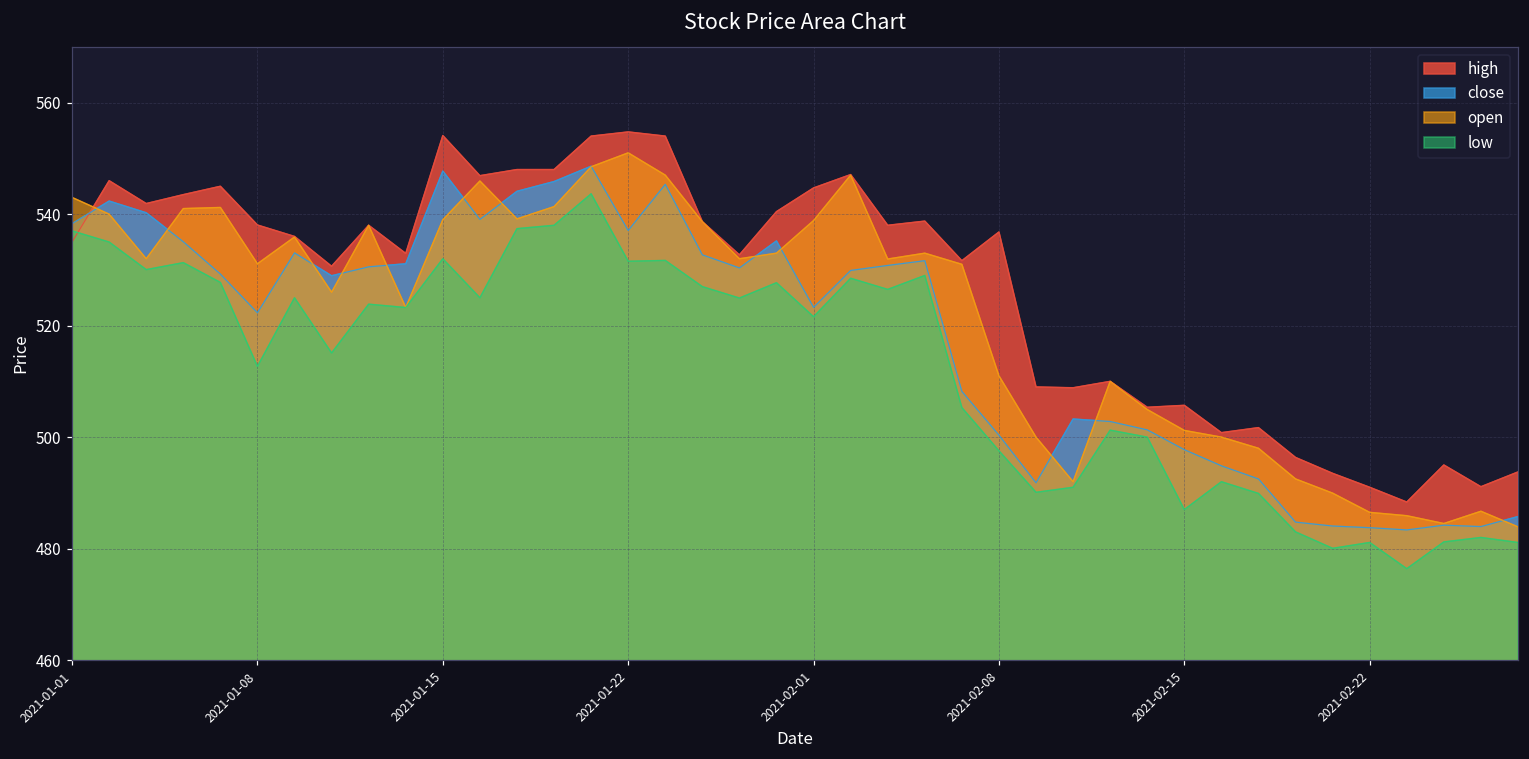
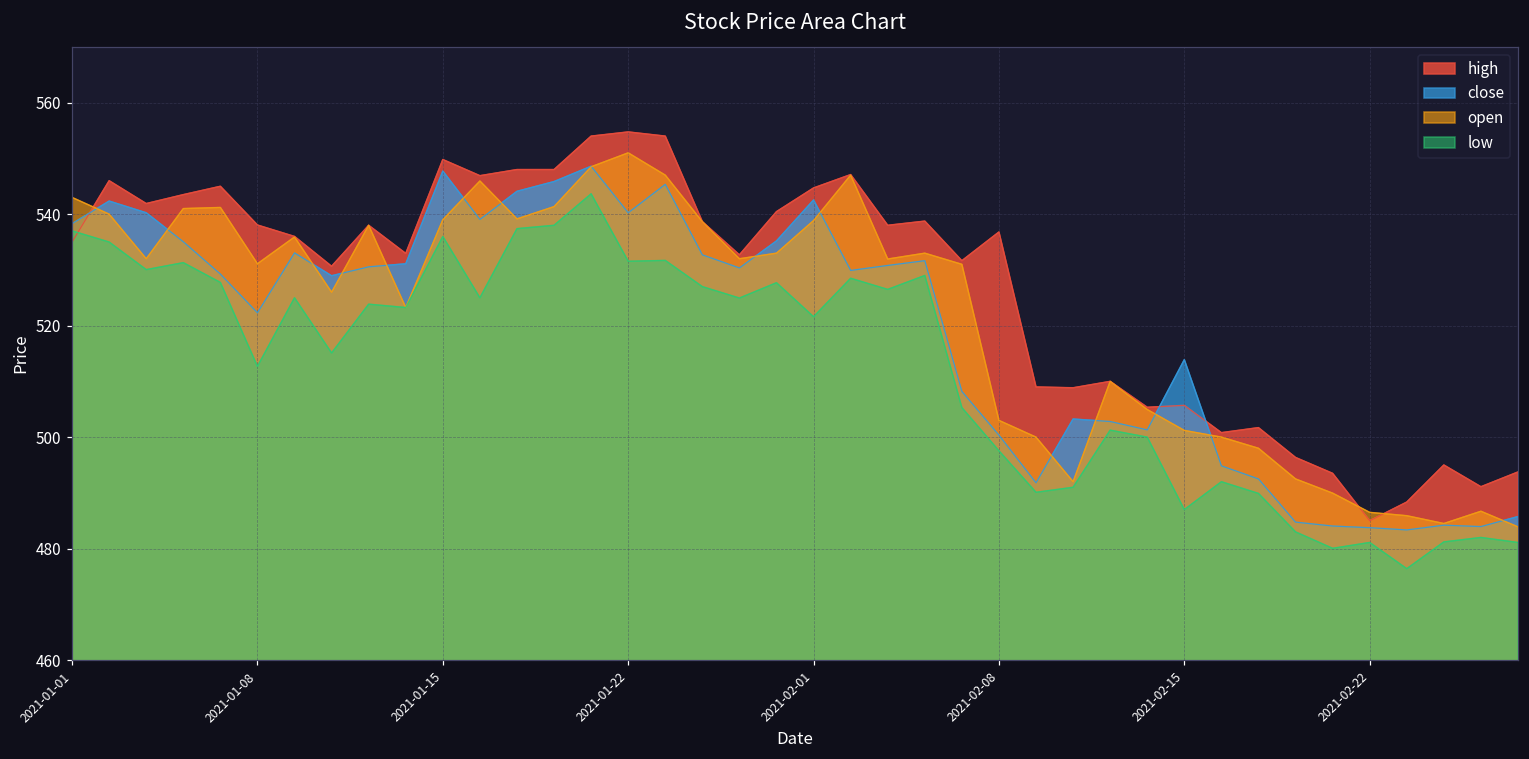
  {
    "high": {
      "2021-01-01": 535,
      "2021-01-08": 538,
-     "2021-01-15": 554,
+     "2021-01-15": 550,
      "2021-01-22": 555,
      "2021-02-01": 545,
      "2021-02-08": 537,
      "2021-02-15": 506,
-     "2021-02-22": 491
+     "2021-02-22": 485
    },
    "close": {
      "2021-01-01": 538,
      "2021-01-08": 522,
      "2021-01-15": 548,
-     "2021-01-22": 537,
-     "2021-02-01": 523,
+     "2021-01-22": 540,
+     "2021-02-01": 543,
      "2021-02-08": 500,
-     "2021-02-15": 498,
+     "2021-02-15": 514,
      "2021-02-22": 484
    },
    "open": {
      "2021-01-01": 543,
      "2021-01-08": 531,
      "2021-01-15": 539,
      "2021-01-22": 551,
      "2021-02-01": 539,
-     "2021-02-08": 511,
+     "2021-02-08": 503,
      "2021-02-15": 501,
      "2021-02-22": 487
    },
    "low": {
      "2021-01-01": 537,
      "2021-01-08": 513,
-     "2021-01-15": 532,
+     "2021-01-15": 536,
      "2021-01-22": 532,
      "2021-02-01": 522,
      "2021-02-08": 498,
      "2021-02-15": 487,
      "2021-02-22": 481
    }
  }
